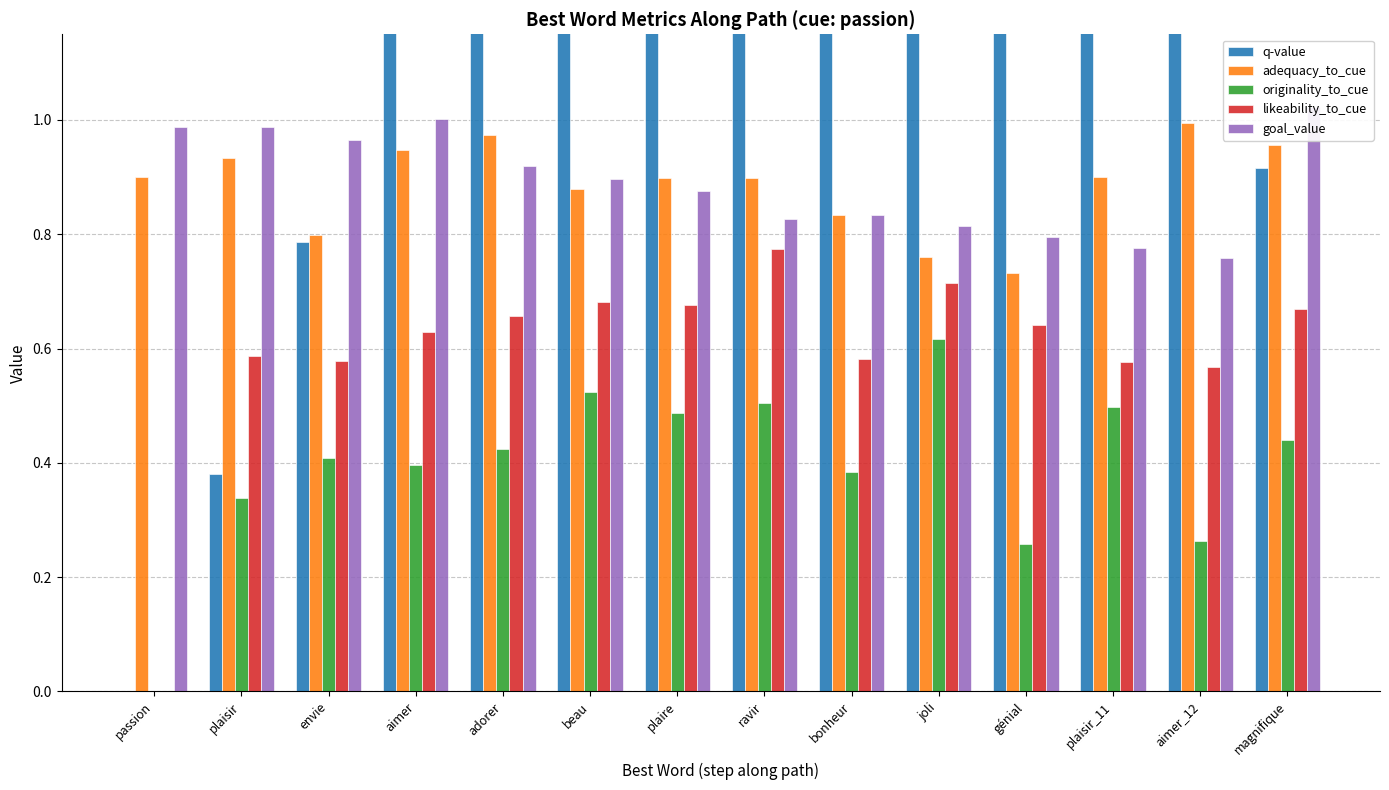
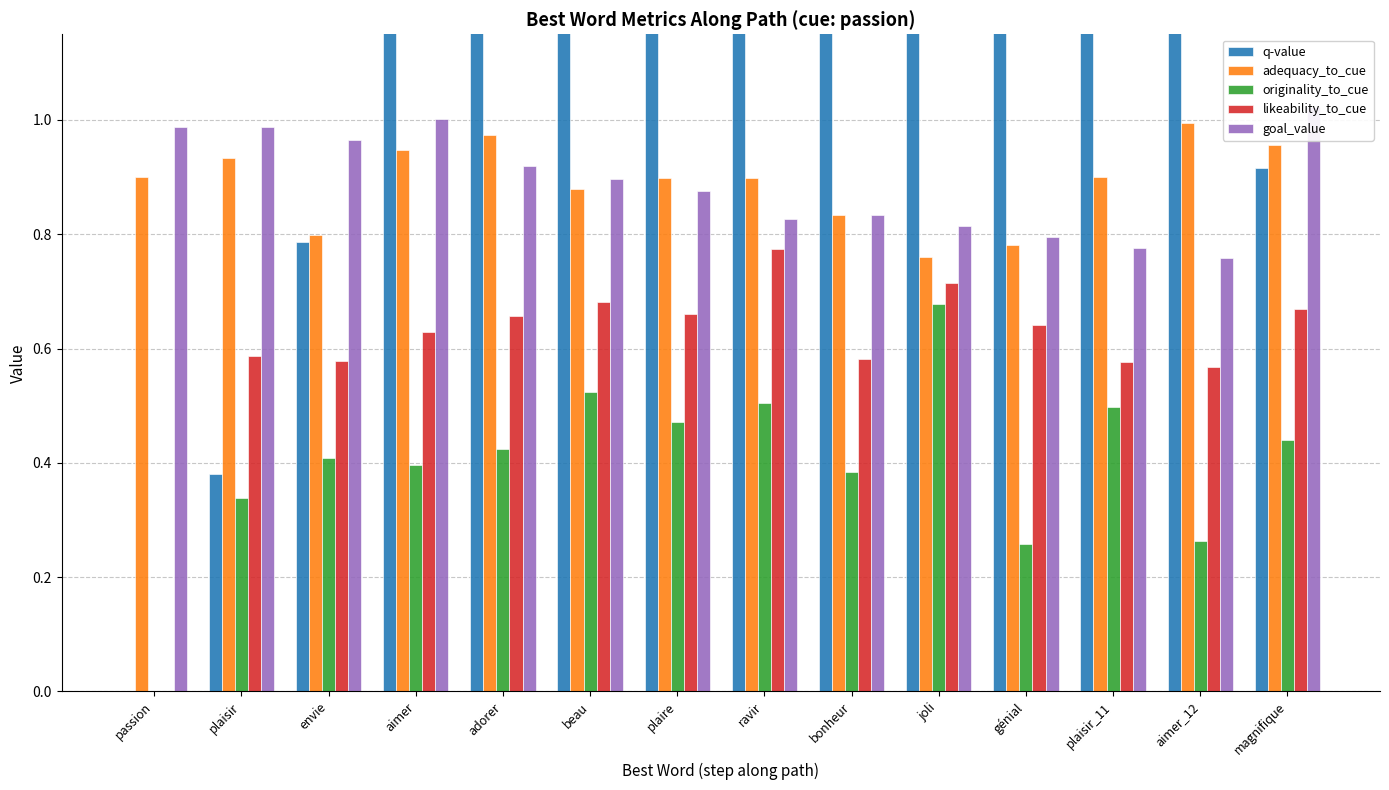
  {
    "q-value": {
      "passion": 0.00,
      "plaisir": 0.38,
      "envie": 0.79,
      "magnifique": 0.92
    },
    "adequacy_to_cue": {
      "passion": 0.90,
      "plaisir": 0.93,
      "envie": 0.80,
      "aimer": 0.95,
      "adorer": 0.97,
      "beau": 0.88,
      "plaire": 0.90,
      "ravir": 0.90,
      "bonheur": 0.83,
      "joli": 0.76,
-     "génial": 0.73,
+     "génial": 0.78,
      "plaisir_11": 0.90,
      "aimer_12": 1.00,
      "magnifique": 0.96
    },
    "originality_to_cue": {
      "passion": 0.00,
      "plaisir": 0.34,
      "envie": 0.41,
      "aimer": 0.40,
      "adorer": 0.42,
      "beau": 0.52,
-     "plaire": 0.49,
+     "plaire": 0.47,
      "ravir": 0.50,
      "bonheur": 0.38,
-     "joli": 0.62,
+     "joli": 0.68,
      "génial": 0.26,
      "plaisir_11": 0.50,
      "aimer_12": 0.26,
      "magnifique": 0.44
    },
    "likeability_to_cue": {
      "passion": 0.00,
      "plaisir": 0.59,
      "envie": 0.58,
      "aimer": 0.63,
      "adorer": 0.66,
      "beau": 0.68,
-     "plaire": 0.68,
+     "plaire": 0.66,
      "ravir": 0.77,
      "bonheur": 0.58,
      "joli": 0.72,
      "génial": 0.64,
      "plaisir_11": 0.58,
      "aimer_12": 0.57,
      "magnifique": 0.67
    },
    "goal_value": {
      "passion": 0.99,
      "plaisir": 0.99,
      "envie": 0.96,
      "aimer": 1.00,
      "adorer": 0.92,
      "beau": 0.90,
      "plaire": 0.88,
      "ravir": 0.83,
      "bonheur": 0.83,
      "joli": 0.81,
      "génial": 0.80,
      "plaisir_11": 0.78,
      "aimer_12": 0.76
    }
  }
